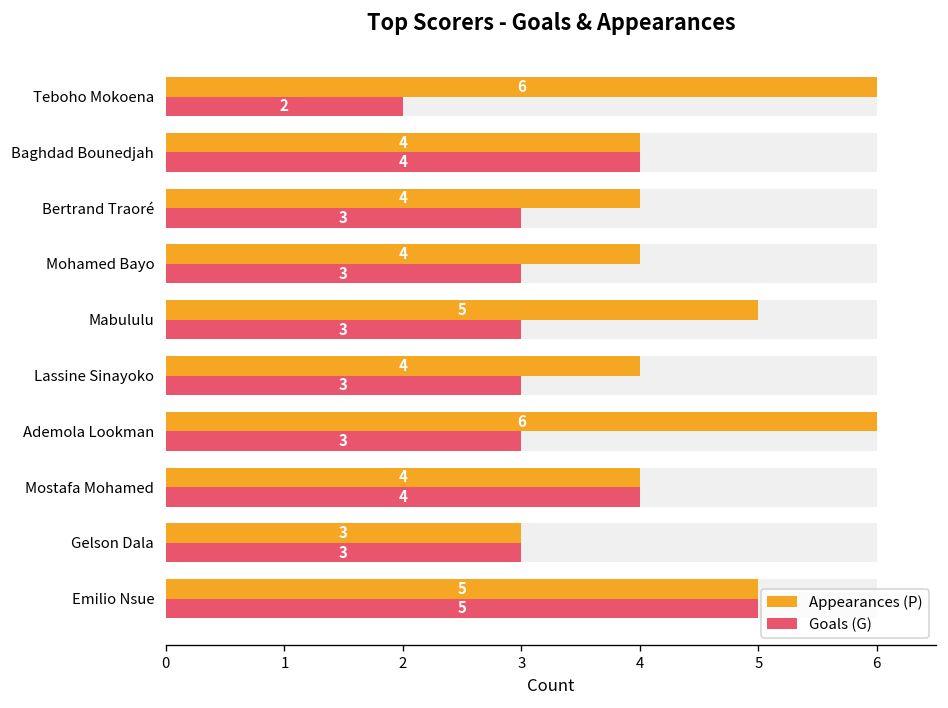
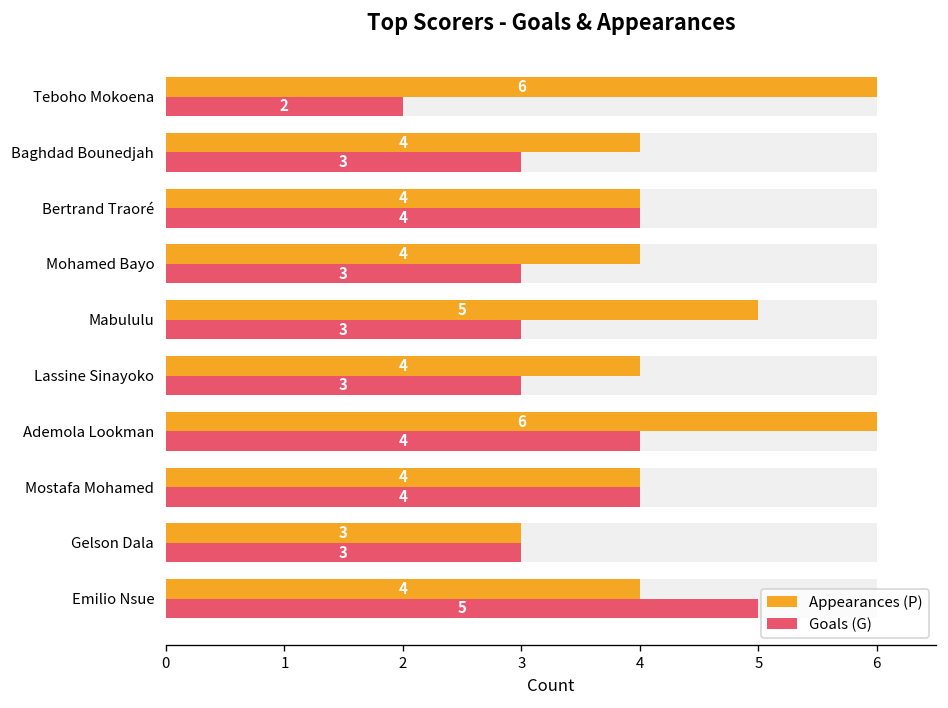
  {
    "Appearances (P)": {
      "Teboho Mokoena": 6,
      "Ademola Lookman": 6,
-     "Emilio Nsue": 5
+     "Emilio Nsue": 4
    },
    "Goals (G)": {
-     "Baghdad Bounedjah": 4,
-     "Bertrand Traoré": 3,
-     "Ademola Lookman": 3
+     "Baghdad Bounedjah": 3,
+     "Bertrand Traoré": 4,
+     "Ademola Lookman": 4
    }
  }
